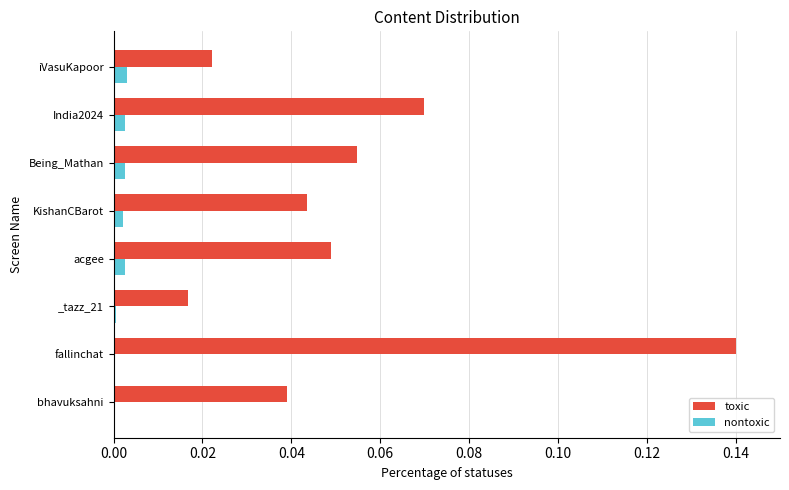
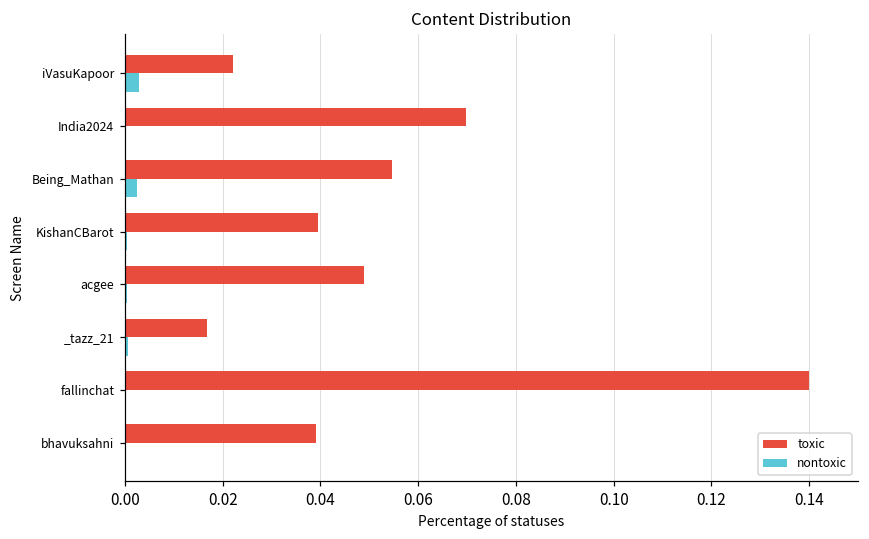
  {
    "toxic": {
      "iVasuKapoor": 0.022,
      "India2024": 0.070,
      "Being_Mathan": 0.055,
-     "KishanCBarot": 0.044,
+     "KishanCBarot": 0.040,
      "acgee": 0.049,
      "_tazz_21": 0.017,
      "fallinchat": 0.140,
      "bhavuksahni": 0.039
    },
    "nontoxic": {
      "iVasuKapoor": 0.003,
-     "India2024": 0.003,
+     "India2024": 0.000,
      "Being_Mathan": 0.002,
-     "KishanCBarot": 0.002,
-     "acgee": 0.003,
+     "KishanCBarot": 0.000,
+     "acgee": 0.000,
      "_tazz_21": 0.001
    }
  }
